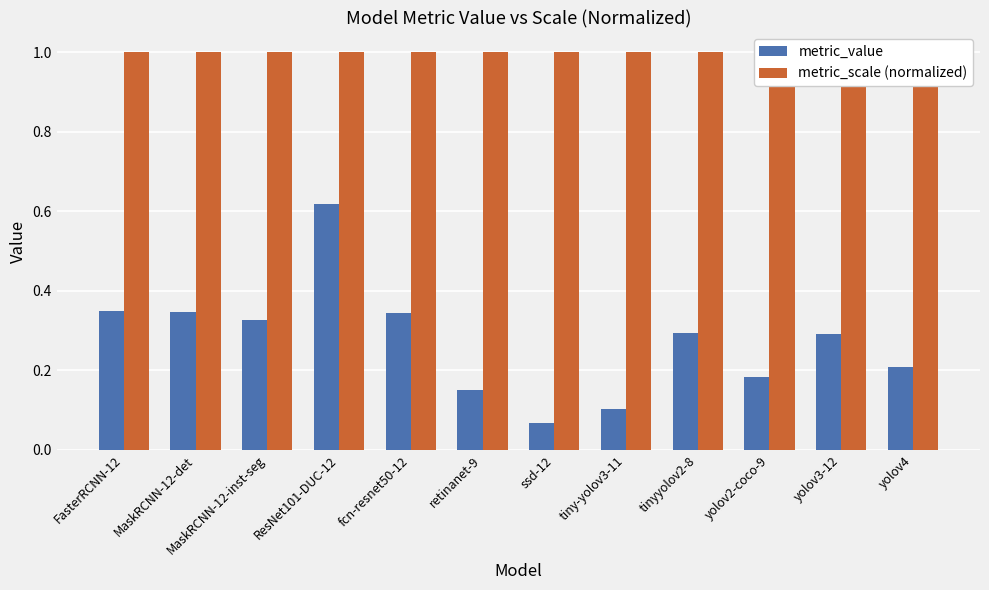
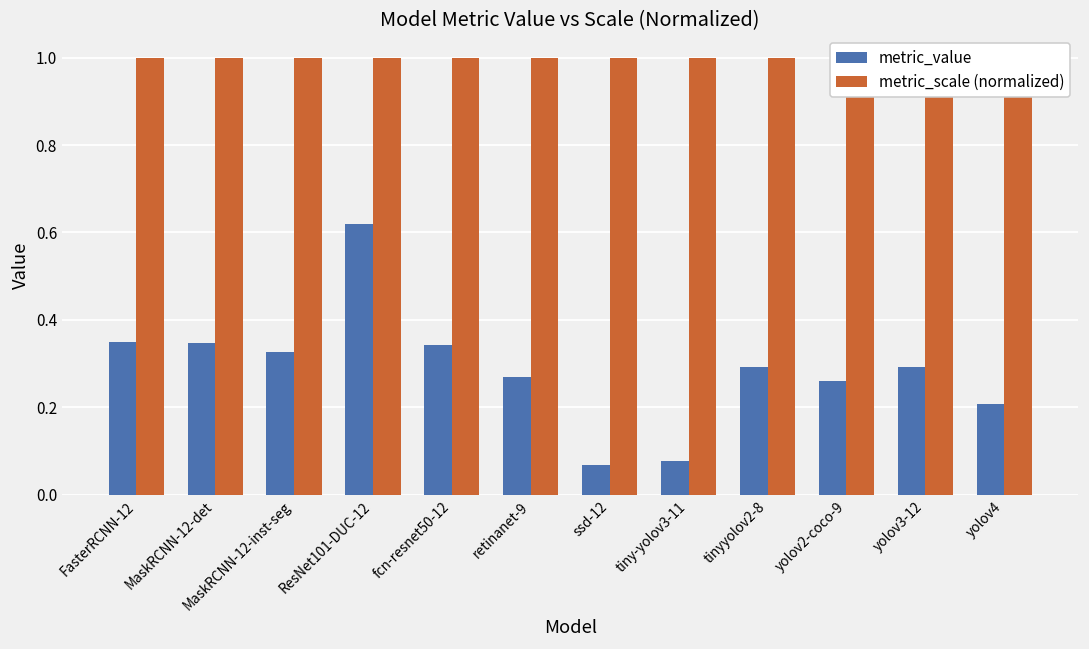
  {
    "metric_value": {
      "FasterRCNN-12": 0.35,
      "MaskRCNN-12-det": 0.35,
      "MaskRCNN-12-inst-seg": 0.33,
      "ResNet101-DUC-12": 0.62,
      "fcn-resnet50-12": 0.34,
-     "retinanet-9": 0.15,
+     "retinanet-9": 0.27,
      "ssd-12": 0.07,
-     "tiny-yolov3-11": 0.10,
+     "tiny-yolov3-11": 0.08,
      "tinyyolov2-8": 0.29,
-     "yolov2-coco-9": 0.18,
+     "yolov2-coco-9": 0.26,
      "yolov3-12": 0.29,
      "yolov4": 0.21
    },
    "metric_scale (normalized)": {
      "FasterRCNN-12": 1.00,
      "MaskRCNN-12-det": 1.00,
      "MaskRCNN-12-inst-seg": 1.00,
      "ResNet101-DUC-12": 1.00,
      "fcn-resnet50-12": 1.00,
      "retinanet-9": 1.00,
      "ssd-12": 1.00,
      "tiny-yolov3-11": 1.00,
      "tinyyolov2-8": 1.00
    }
  }
